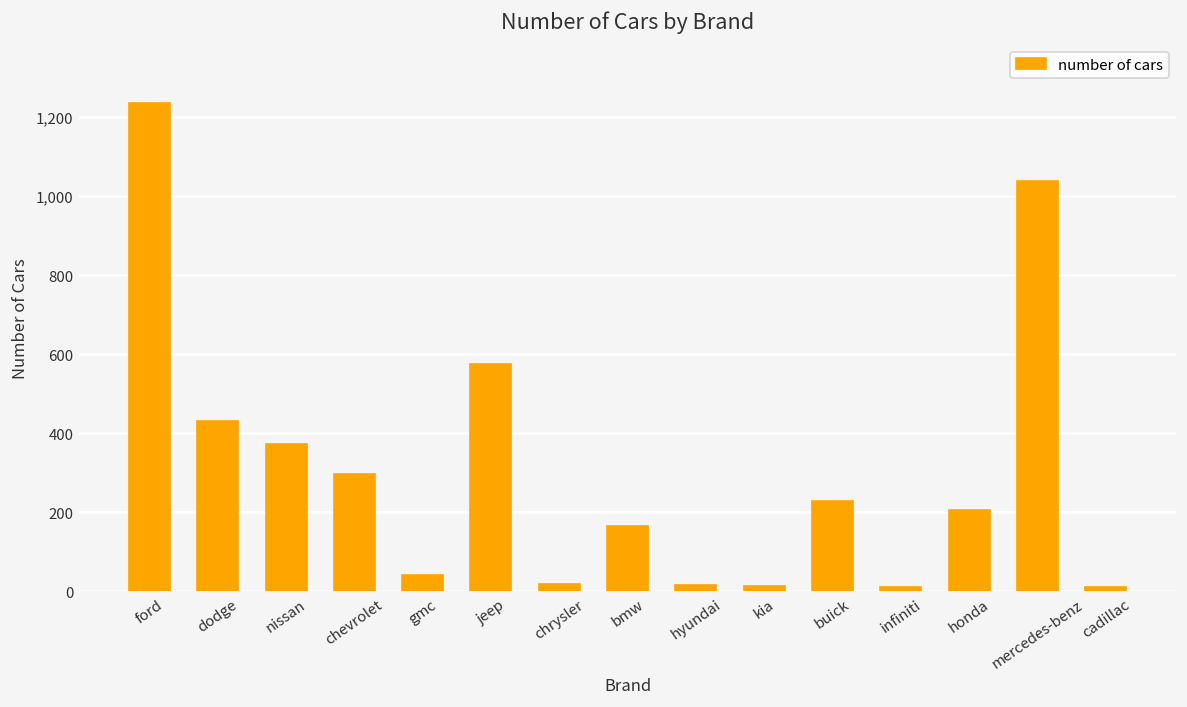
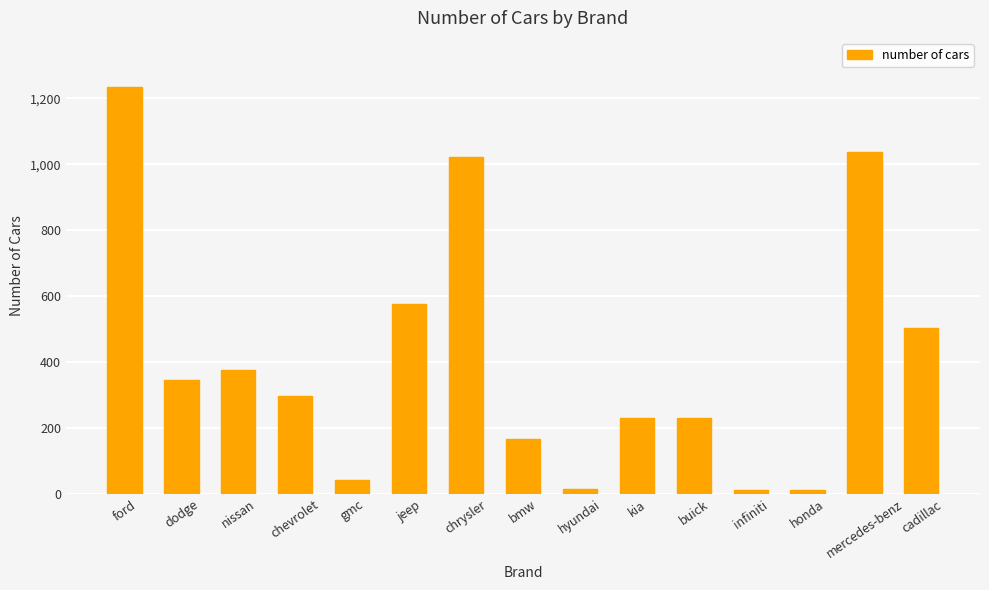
  {
    "ford": "1,240",
-   "dodge": "430",
+   "dodge": "350",
    "nissan": "370",
    "chevrolet": "300",
    "gmc": "40",
    "jeep": "580",
-   "chrysler": "20",
+   "chrysler": "1,020",
    "bmw": "170",
    "hyundai": "20",
-   "kia": "10",
+   "kia": "230",
    "buick": "230",
    "infiniti": "10",
-   "honda": "210",
+   "honda": "10",
    "mercedes-benz": "1,040",
-   "cadillac": "10"
+   "cadillac": "500"
  }
